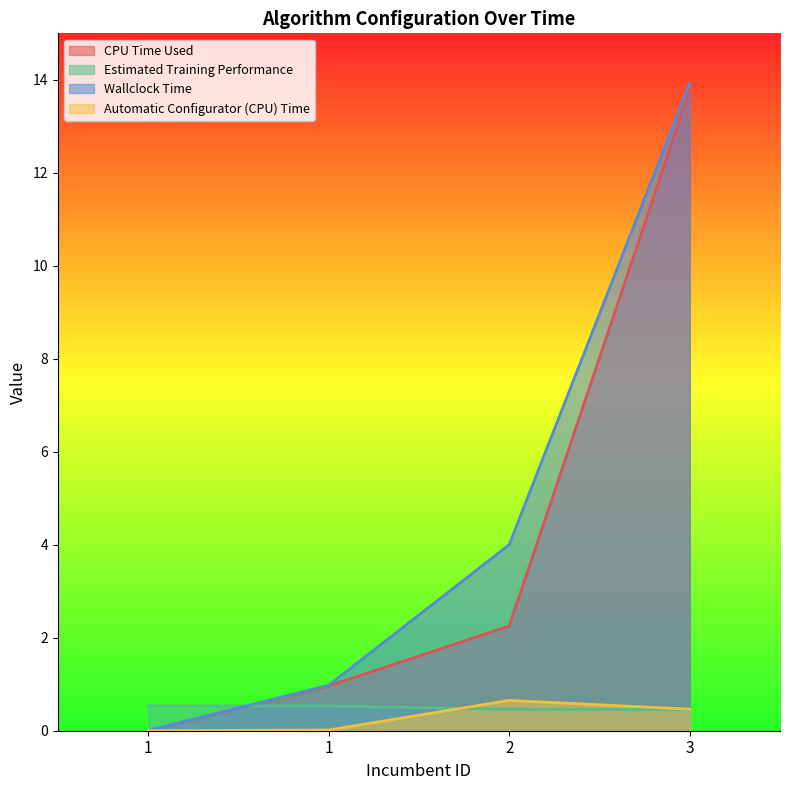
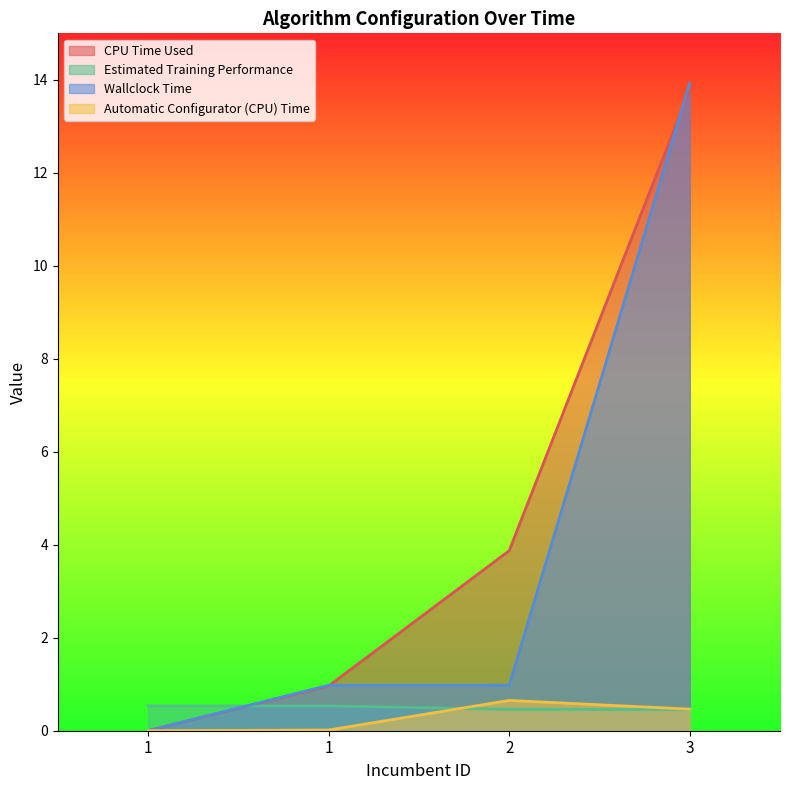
  {
    "CPU Time Used": {
-     "2": 2.3,
+     "2": 3.9,
      "3": 13.8
    },
    "Estimated Training Performance": {
      "2": 0.5
    },
    "Wallclock Time": {
-     "2": 4.0,
+     "2": 1.0,
      "3": 13.9
    },
    "Automatic Configurator (CPU) Time": {
      "2": 0.7
    }
  }
